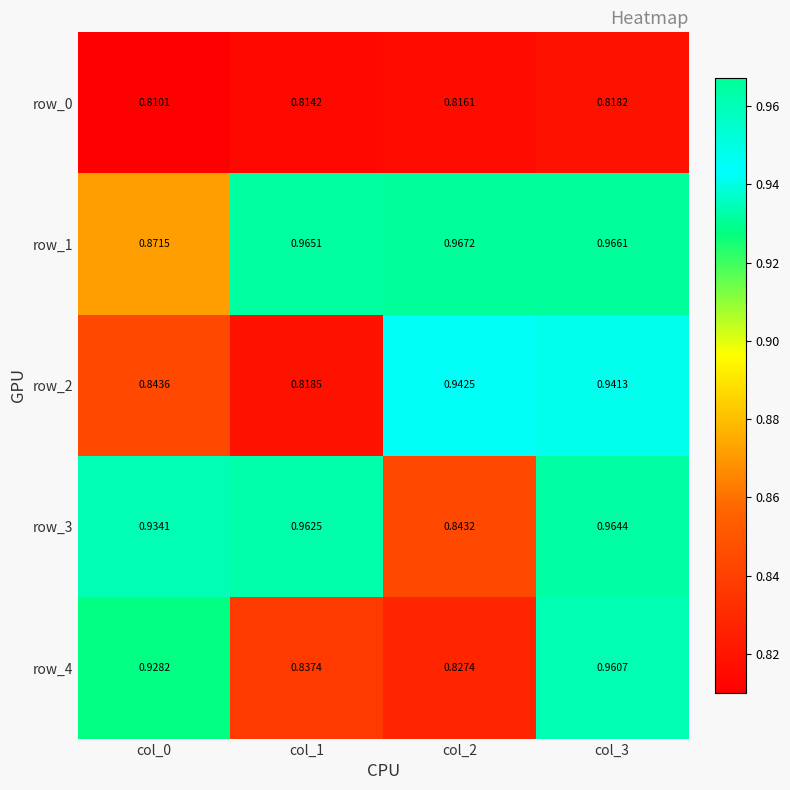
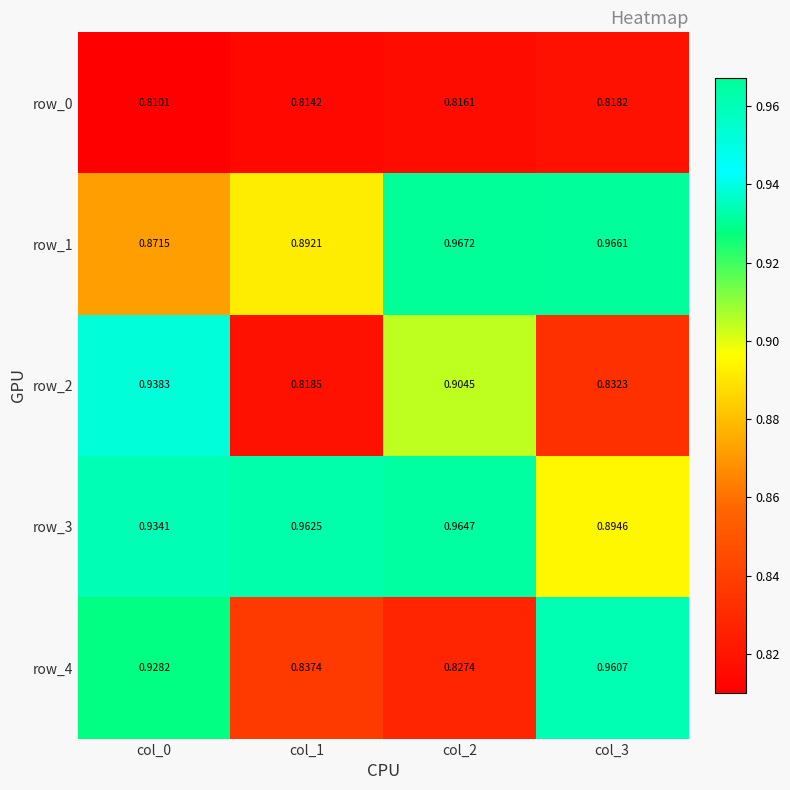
  {
    "row_0": {
      "col_0": 0.8101,
      "col_1": 0.8142,
      "col_2": 0.8161,
      "col_3": 0.8182
    },
    "row_1": {
      "col_0": 0.8715,
-     "col_1": 0.9651,
+     "col_1": 0.8921,
      "col_2": 0.9672,
      "col_3": 0.9661
    },
    "row_2": {
-     "col_0": 0.8436,
+     "col_0": 0.9383,
      "col_1": 0.8185,
-     "col_2": 0.9425,
-     "col_3": 0.9413
+     "col_2": 0.9045,
+     "col_3": 0.8323
    },
    "row_3": {
      "col_0": 0.9341,
      "col_1": 0.9625,
-     "col_2": 0.8432,
-     "col_3": 0.9644
+     "col_2": 0.9647,
+     "col_3": 0.8946
    },
    "row_4": {
      "col_0": 0.9282,
      "col_1": 0.8374,
      "col_2": 0.8274,
      "col_3": 0.9607
    }
  }
